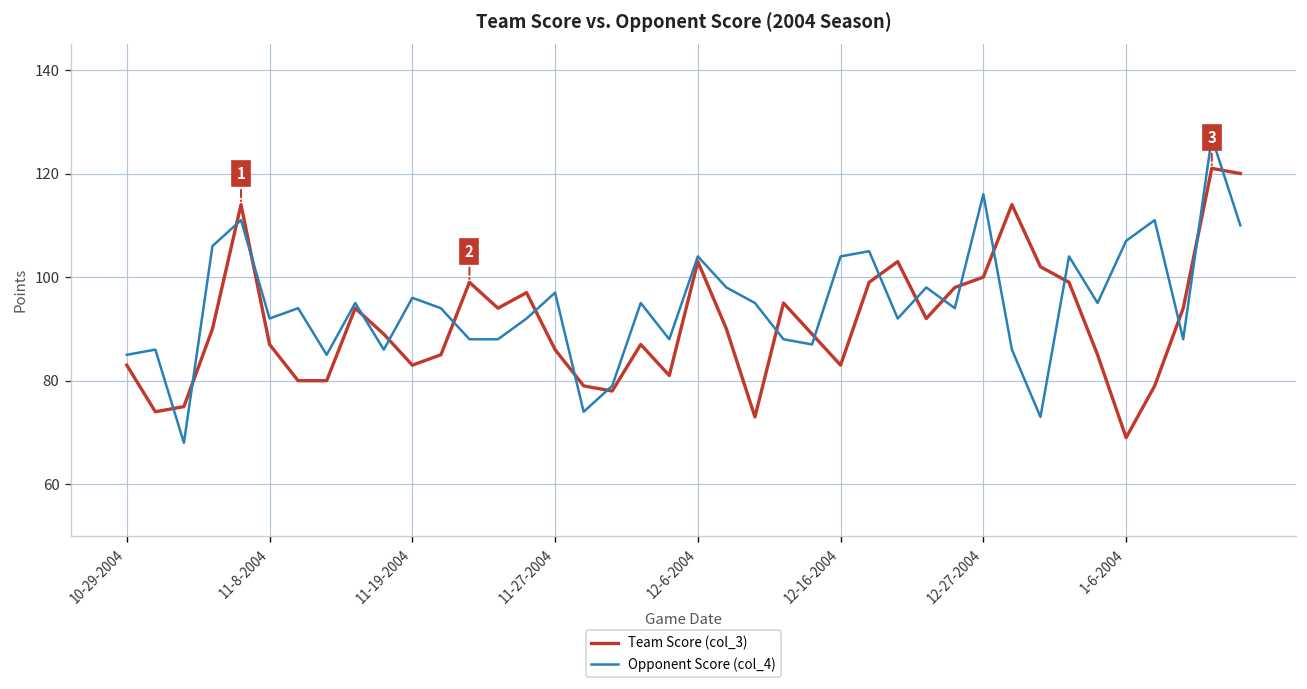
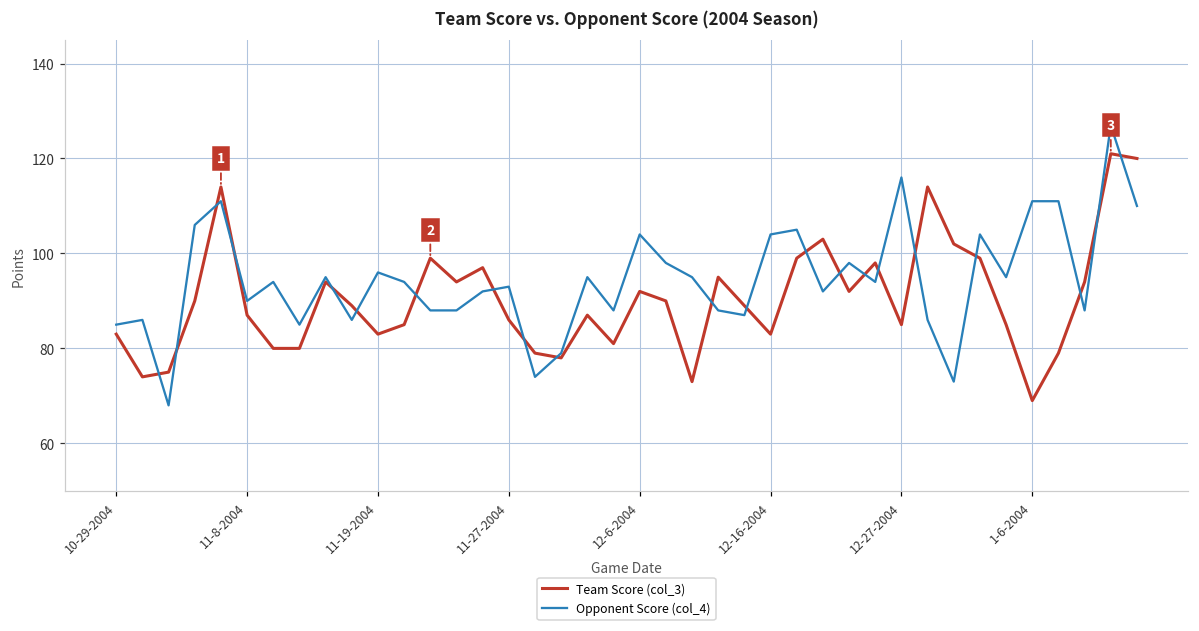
  {
    "Team Score (col_3)": {
      "10-29-2004": 83,
      "11-8-2004": 87,
      "11-19-2004": 83,
      "11-27-2004": 86,
-     "12-6-2004": 103,
+     "12-6-2004": 92,
      "12-16-2004": 83,
-     "12-27-2004": 100,
+     "12-27-2004": 85,
      "1-6-2004": 69
    },
    "Opponent Score (col_4)": {
      "10-29-2004": 85,
-     "11-8-2004": 92,
+     "11-8-2004": 90,
      "11-19-2004": 96,
-     "11-27-2004": 97,
+     "11-27-2004": 93,
      "12-6-2004": 104,
      "12-16-2004": 104,
      "12-27-2004": 116,
-     "1-6-2004": 107
+     "1-6-2004": 111
    }
  }
